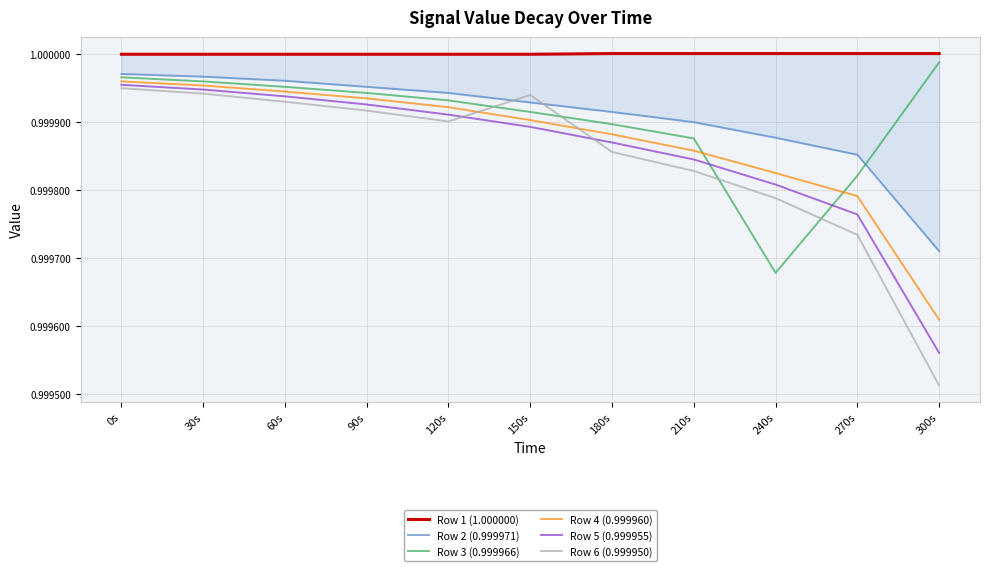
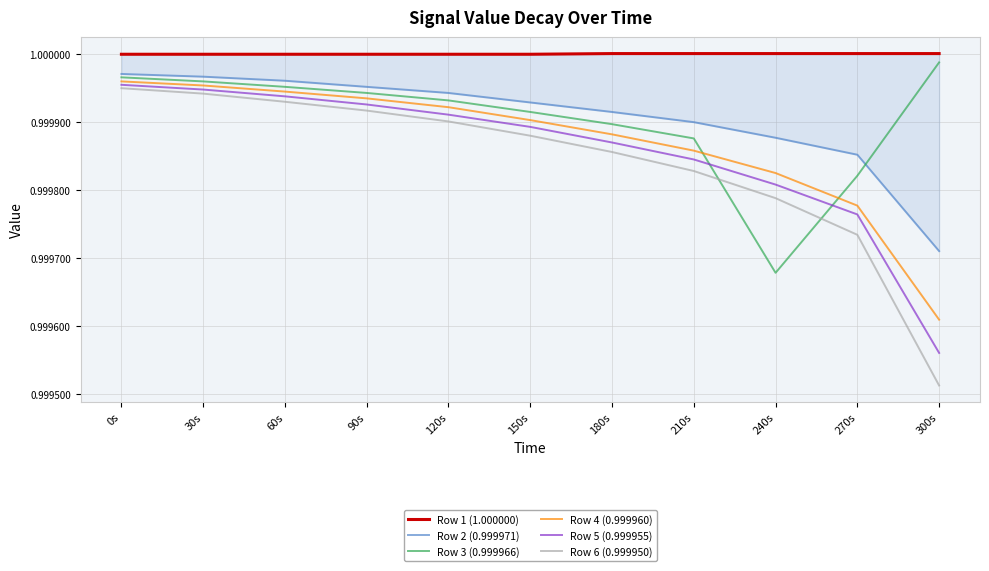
  {
    "Row 1 (1.000000)": {
      "0s": 1.00000,
      "30s": 1.00000,
      "60s": 1.00000,
      "90s": 1.00000,
      "120s": 1.00000,
      "150s": 1.00000,
      "180s": 1.00000,
      "210s": 1.00000,
      "240s": 1.00000,
      "270s": 1.00000,
      "300s": 1.00000
    },
    "Row 2 (0.999971)": {
      "0s": 0.99997,
      "30s": 0.99997,
      "60s": 0.99996,
      "90s": 0.99995,
      "120s": 0.99994,
      "150s": 0.99993,
      "180s": 0.99992,
      "210s": 0.99990,
      "240s": 0.99988,
      "270s": 0.99985,
      "300s": 0.99971
    },
    "Row 3 (0.999966)": {
      "0s": 0.99997,
      "30s": 0.99996,
      "60s": 0.99995,
      "90s": 0.99994,
      "120s": 0.99993,
      "150s": 0.99992,
      "180s": 0.99990,
      "210s": 0.99988,
      "240s": 0.99968,
      "270s": 0.99982,
      "300s": 0.99999
    },
    "Row 4 (0.999960)": {
      "0s": 0.99996,
      "30s": 0.99995,
      "60s": 0.99995,
      "90s": 0.99994,
      "120s": 0.99992,
      "150s": 0.99990,
      "180s": 0.99988,
      "210s": 0.99986,
      "240s": 0.99983,
-     "270s": 0.99979,
+     "270s": 0.99978,
      "300s": 0.99961
    },
    "Row 5 (0.999955)": {
      "0s": 0.99996,
      "30s": 0.99995,
      "60s": 0.99994,
      "90s": 0.99993,
      "120s": 0.99991,
      "150s": 0.99989,
      "180s": 0.99987,
      "210s": 0.99985,
      "240s": 0.99981,
      "270s": 0.99976,
      "300s": 0.99956
    },
    "Row 6 (0.999950)": {
      "0s": 0.99995,
      "30s": 0.99994,
      "60s": 0.99993,
      "90s": 0.99992,
      "120s": 0.99990,
-     "150s": 0.99994,
+     "150s": 0.99988,
      "180s": 0.99986,
      "210s": 0.99983,
      "240s": 0.99979,
      "270s": 0.99973,
      "300s": 0.99951
    }
  }
